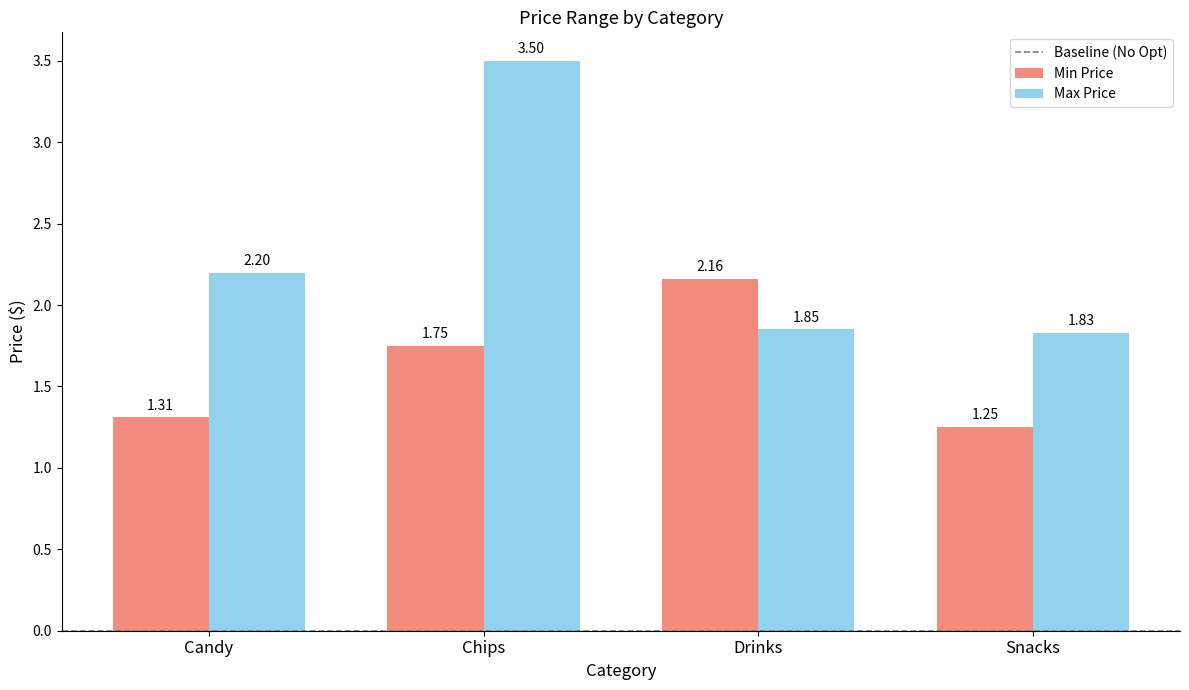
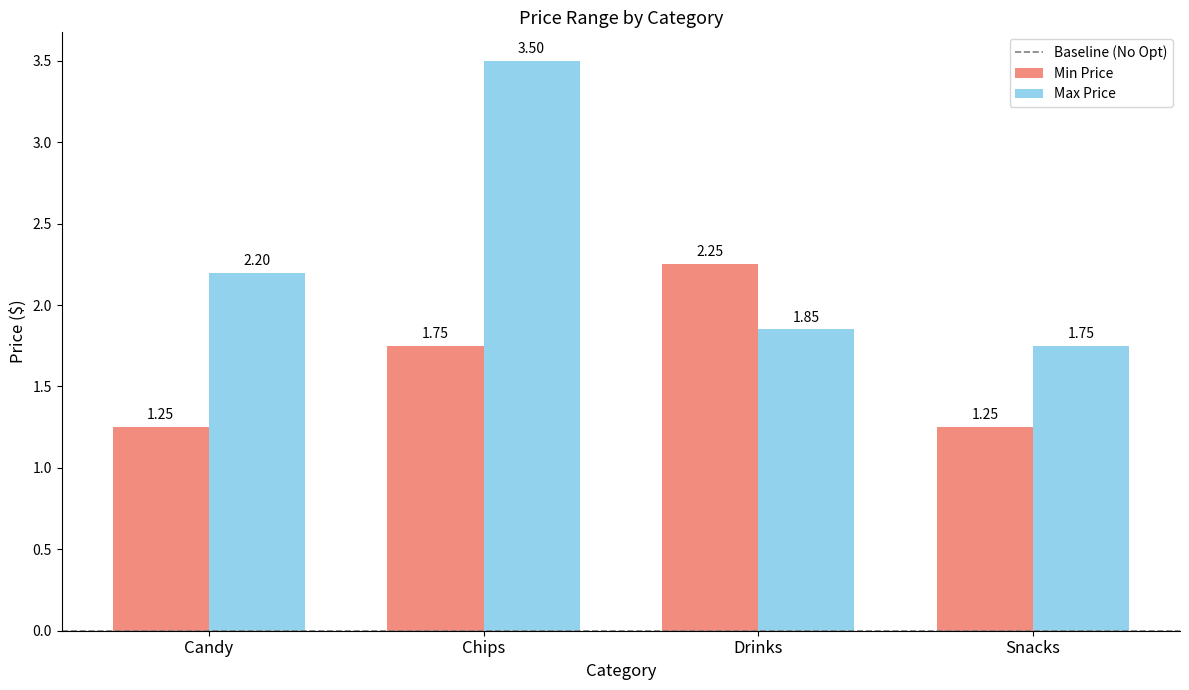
  {
    "Min Price": {
-     "Candy": 1.31,
+     "Candy": 1.25,
      "Chips": 1.75,
-     "Drinks": 2.16,
+     "Drinks": 2.25,
      "Snacks": 1.25
    },
    "Max Price": {
      "Candy": 2.20,
      "Chips": 3.50,
      "Drinks": 1.85,
-     "Snacks": 1.83
+     "Snacks": 1.75
    }
  }
